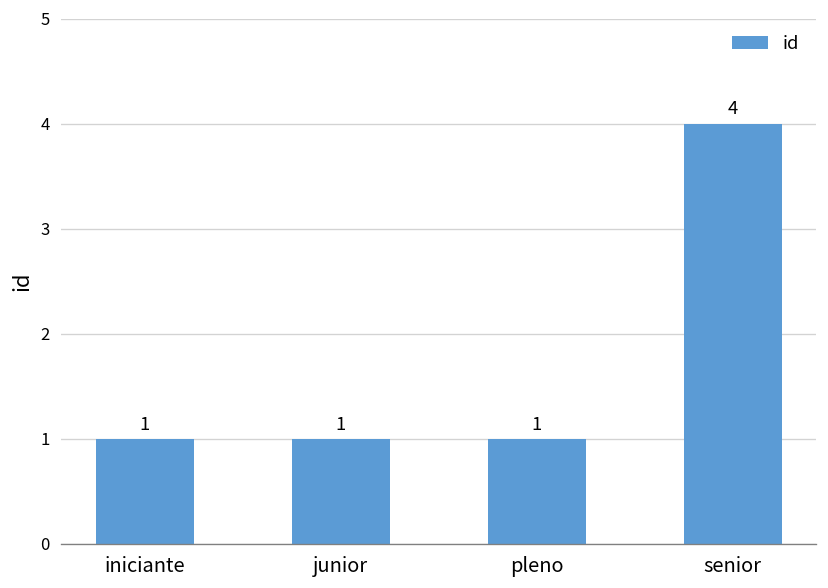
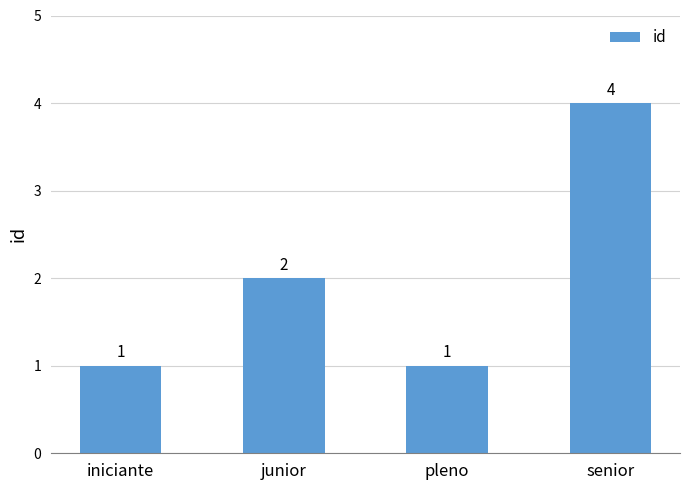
  {
    "iniciante": 1,
-   "junior": 1,
+   "junior": 2,
    "pleno": 1,
    "senior": 4
  }
